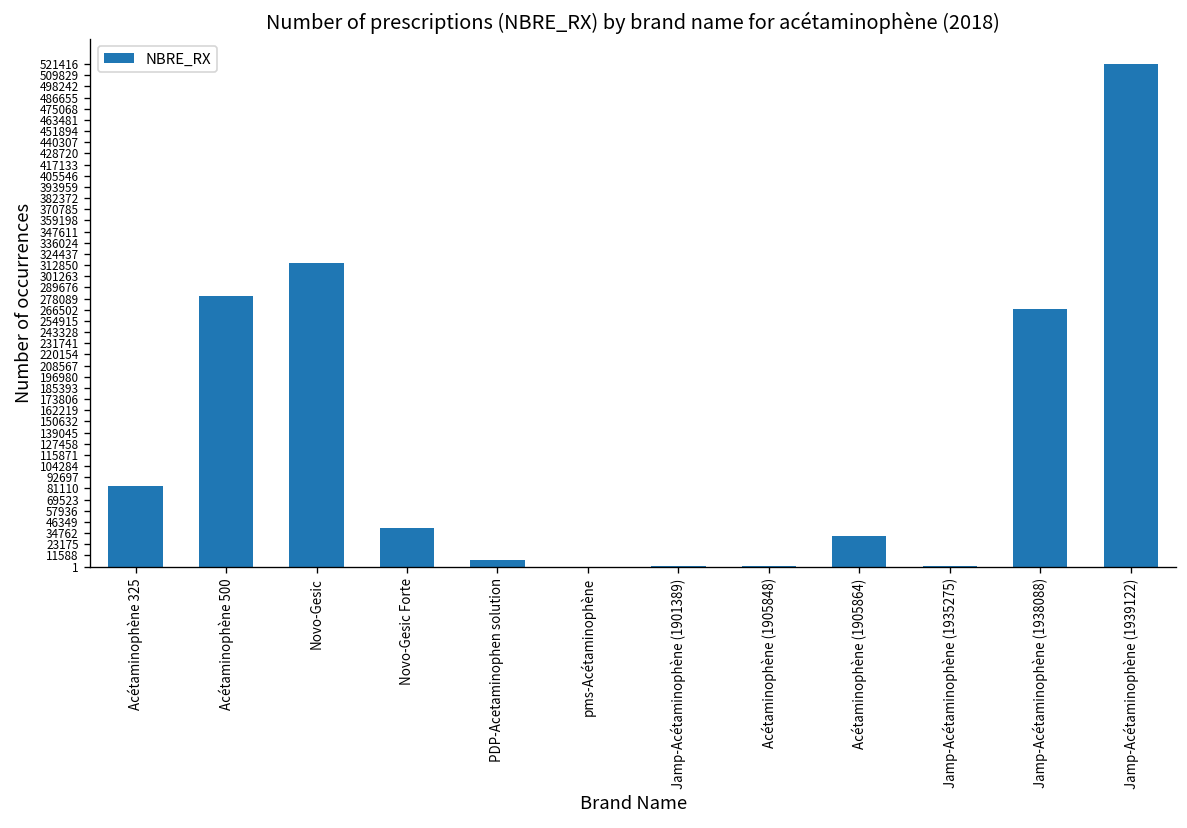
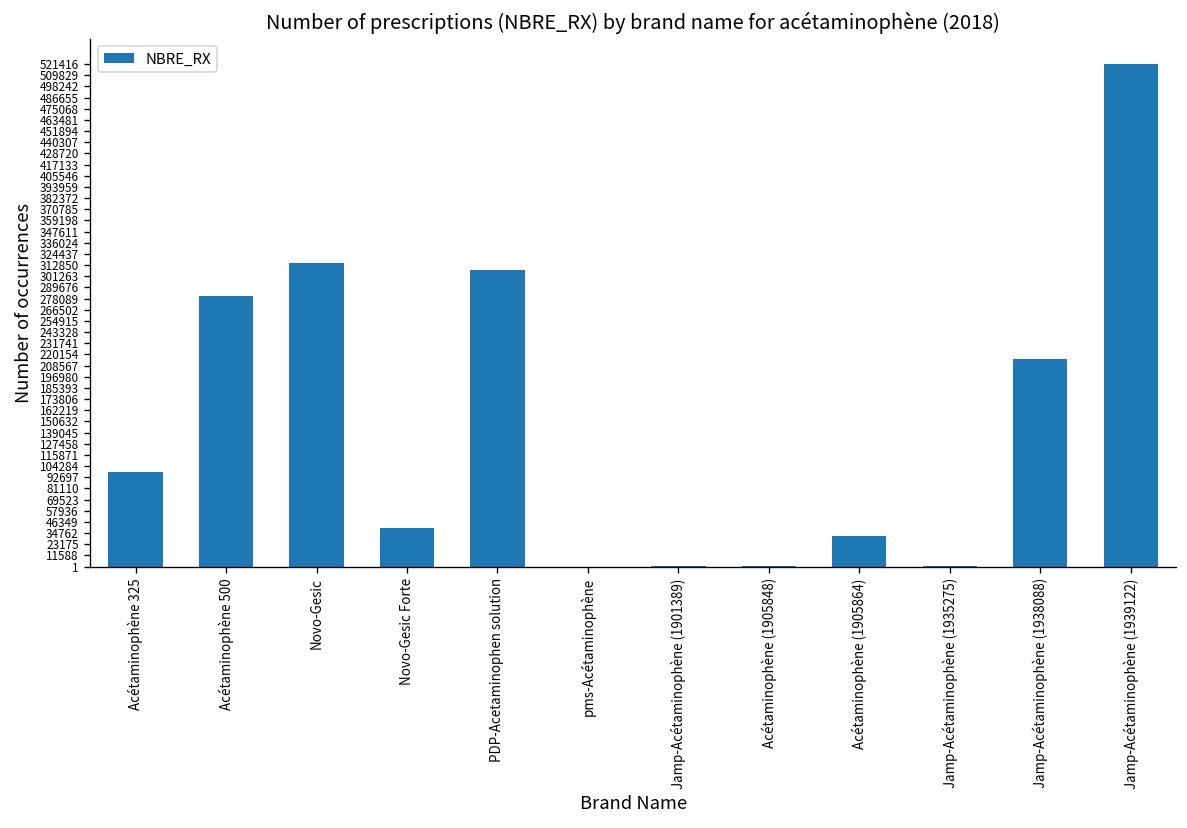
  {
-   "Acétaminophène 325": 80000,
+   "Acétaminophène 325": 100000,
    "Acétaminophène 500": 280000,
    "Novo-Gesic": 310000,
    "Novo-Gesic Forte": 40000,
-   "PDP-Acetaminophen solution": 10000,
+   "PDP-Acetaminophen solution": 310000,
    "Acétaminophène (1905864)": 30000,
-   "Jamp-Acétaminophène (1938088)": 270000,
+   "Jamp-Acétaminophène (1938088)": 220000,
    "Jamp-Acétaminophène (1939122)": 520000
  }
